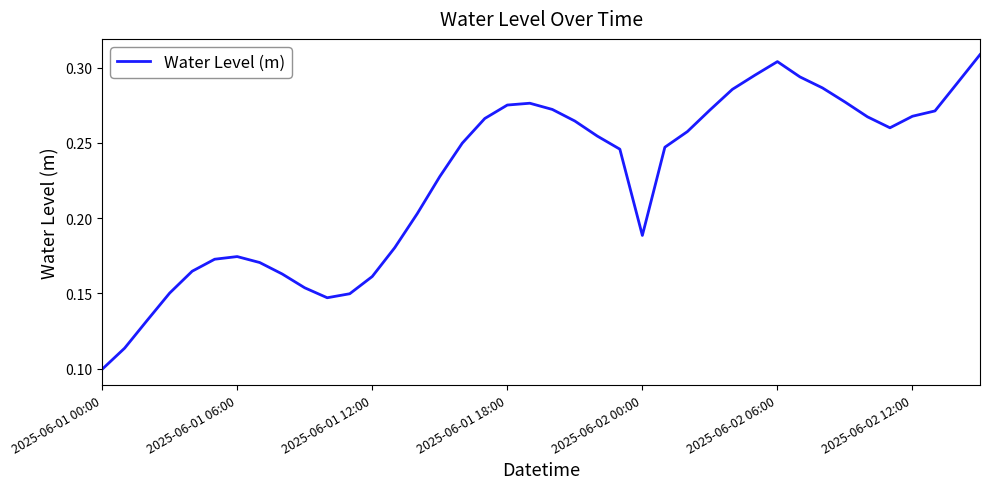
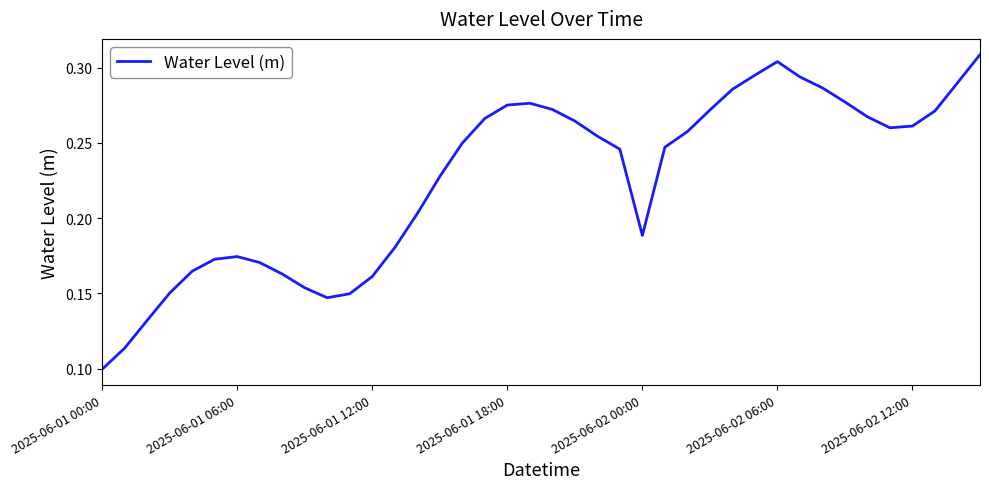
  {
    "2025-06-01 00:00": 0.100,
    "2025-06-01 06:00": 0.174,
    "2025-06-01 12:00": 0.161,
    "2025-06-01 18:00": 0.275,
    "2025-06-02 00:00": 0.188,
    "2025-06-02 06:00": 0.304,
-   "2025-06-02 12:00": 0.268
+   "2025-06-02 12:00": 0.261
  }
